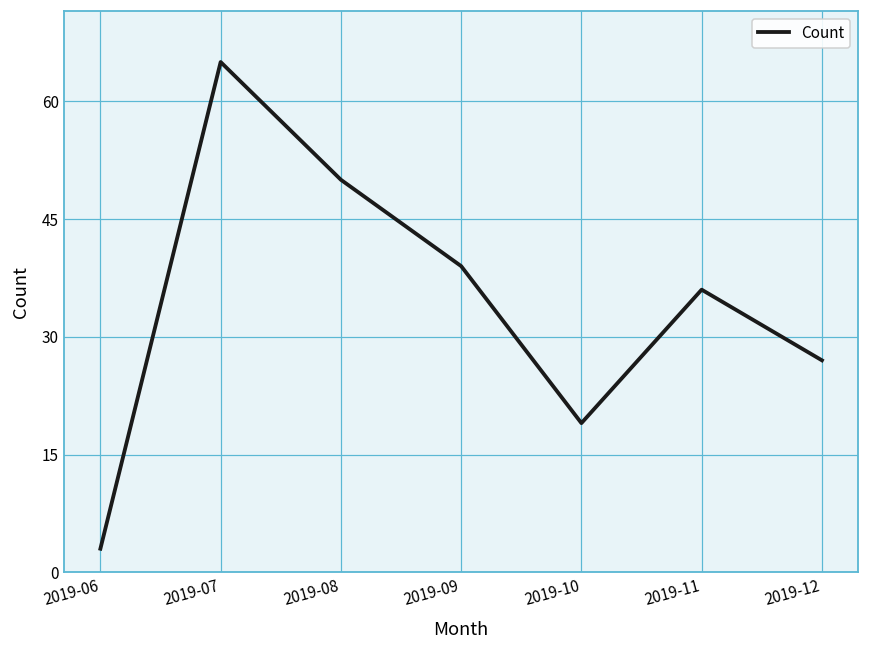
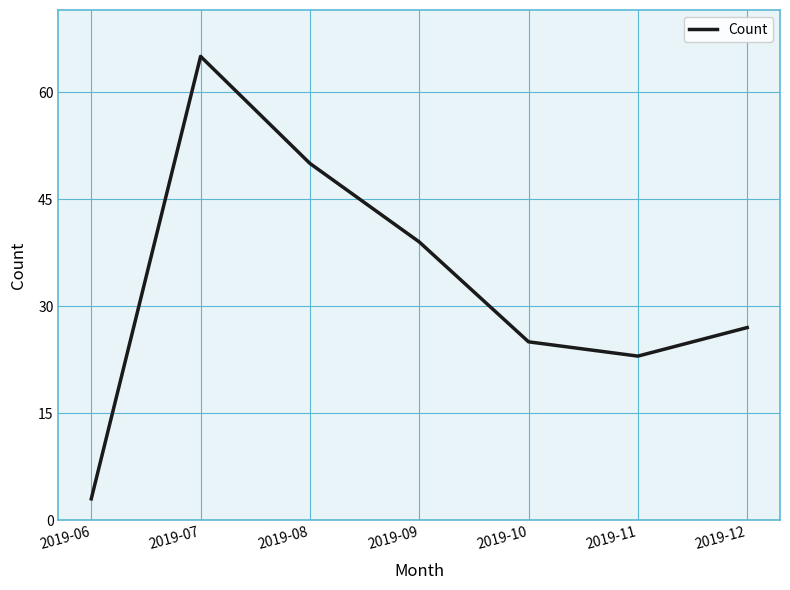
  {
    "2019-06": 3,
    "2019-07": 65,
    "2019-08": 50,
    "2019-09": 39,
-   "2019-10": 19,
-   "2019-11": 36,
+   "2019-10": 25,
+   "2019-11": 23,
    "2019-12": 27
  }
